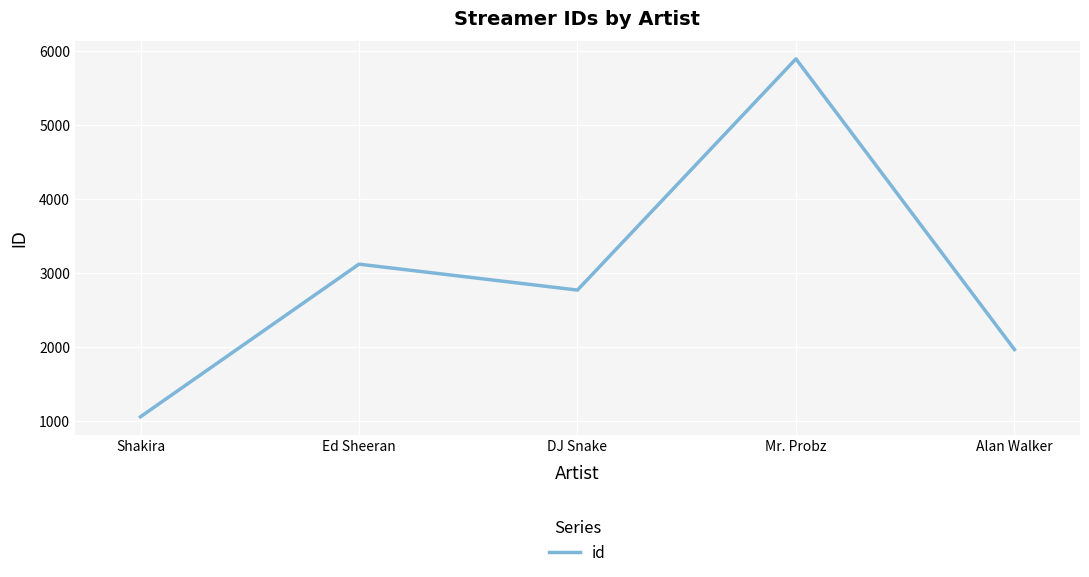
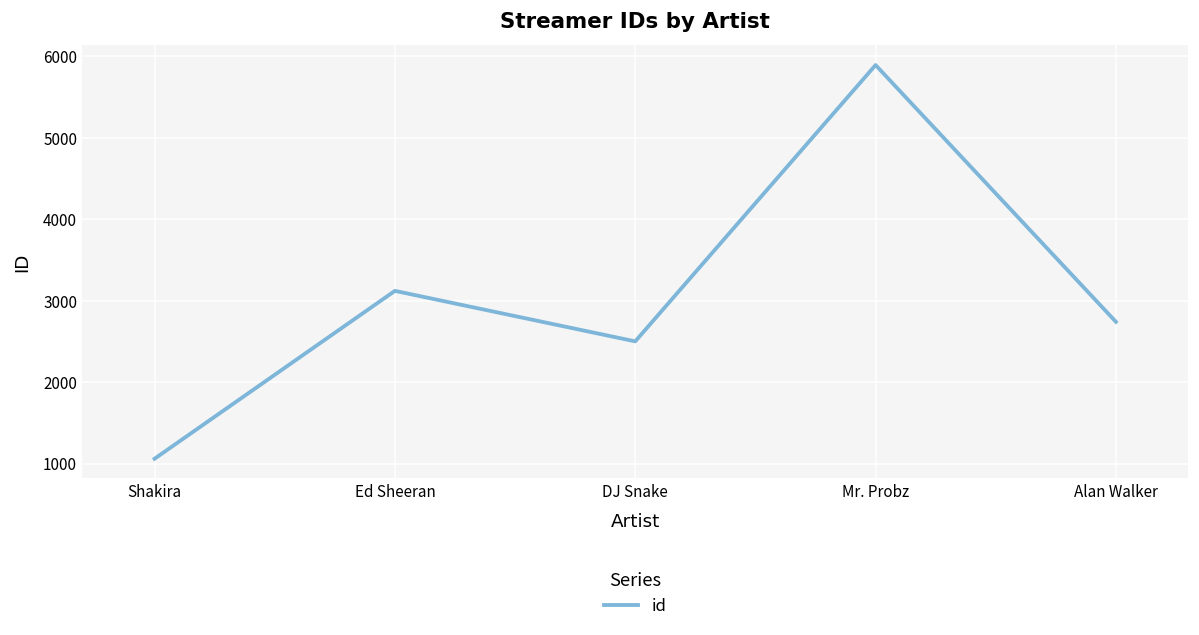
  {
    "Shakira": 1100,
    "Ed Sheeran": 3100,
-   "DJ Snake": 2800,
+   "DJ Snake": 2500,
    "Mr. Probz": 5900,
-   "Alan Walker": 2000
+   "Alan Walker": 2700
  }
